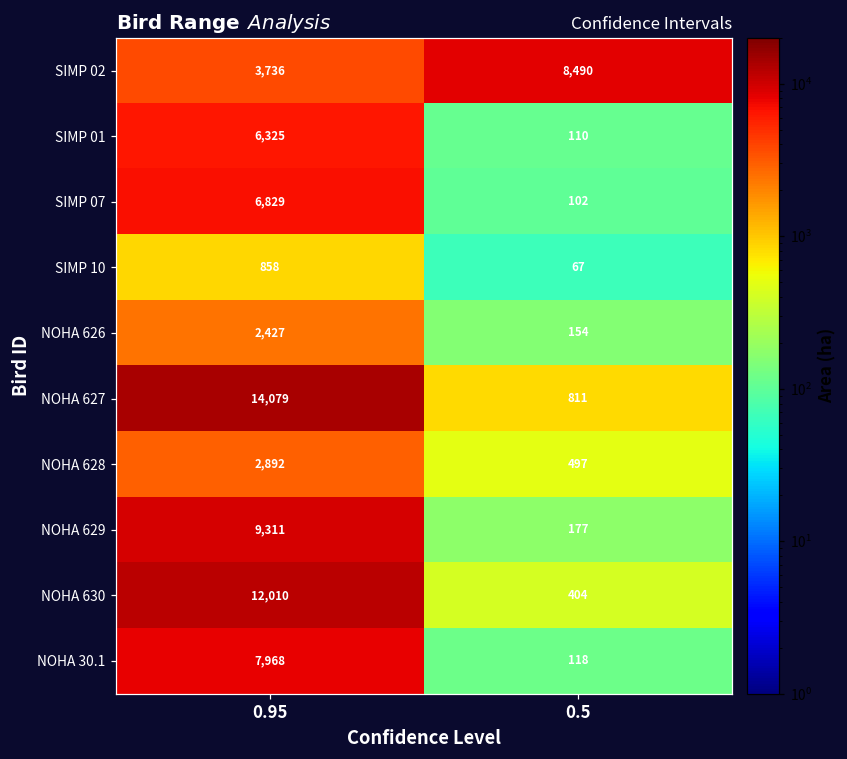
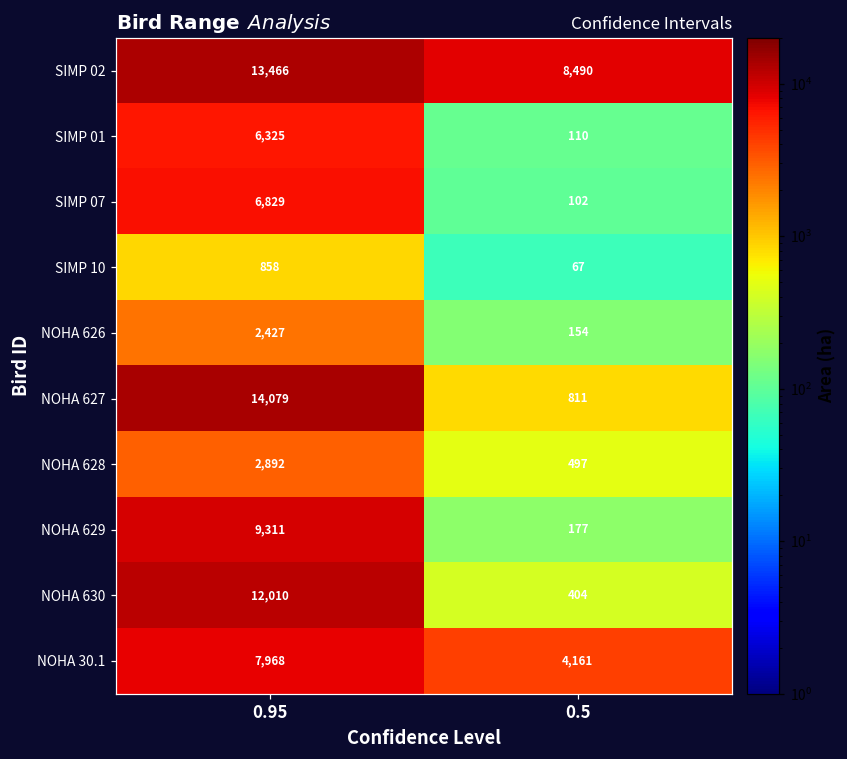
  {
    "SIMP 02": {
-     "0.95": "3,736",
+     "0.95": "13,466",
      "0.5": "8,490"
    },
    "SIMP 01": {
      "0.95": "6,325",
      "0.5": "110"
    },
    "SIMP 07": {
      "0.95": "6,829",
      "0.5": "102"
    },
    "SIMP 10": {
      "0.95": "858",
      "0.5": "67"
    },
    "NOHA 626": {
      "0.95": "2,427",
      "0.5": "154"
    },
    "NOHA 627": {
      "0.95": "14,079",
      "0.5": "811"
    },
    "NOHA 628": {
      "0.95": "2,892",
      "0.5": "497"
    },
    "NOHA 629": {
      "0.95": "9,311",
      "0.5": "177"
    },
    "NOHA 630": {
      "0.95": "12,010",
      "0.5": "404"
    },
    "NOHA 30.1": {
      "0.95": "7,968",
-     "0.5": "118"
+     "0.5": "4,161"
    }
  }
